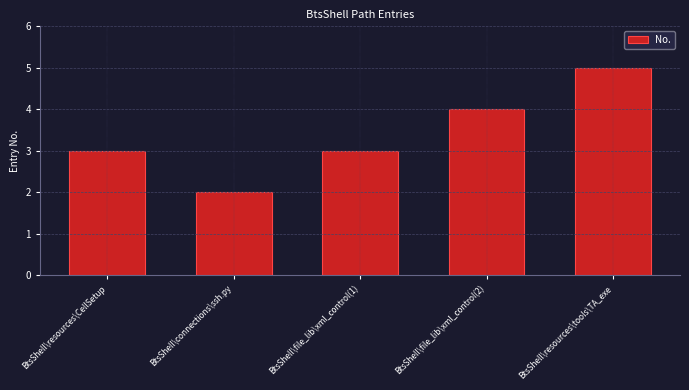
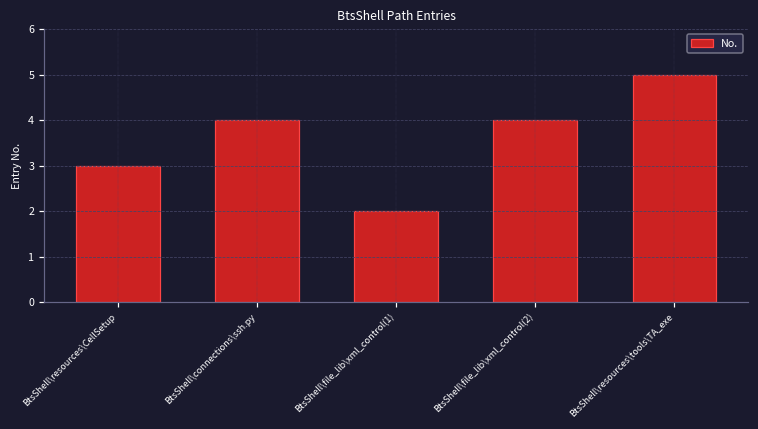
  {
    "BtsShell\\resources\\CellSetup": 3,
-   "BtsShell\\connections\\ssh.py": 2,
-   "BtsShell\\file_lib\\xml_control(1)": 3,
+   "BtsShell\\connections\\ssh.py": 4,
+   "BtsShell\\file_lib\\xml_control(1)": 2,
    "BtsShell\\file_lib\\xml_control(2)": 4,
    "BtsShell\\resources\\tools\\TA_exe": 5
  }
